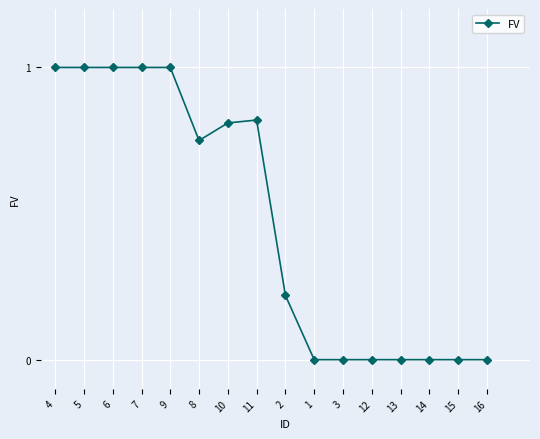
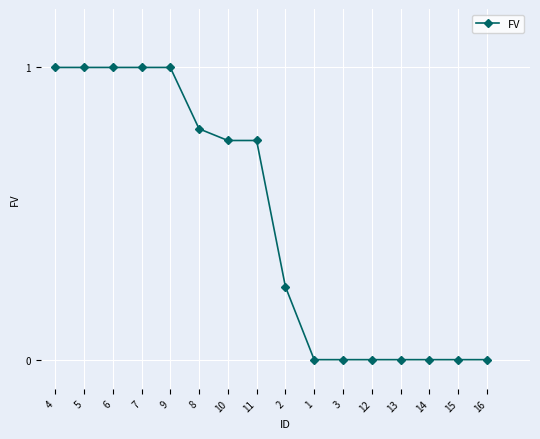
  {
    "4": 1.00,
    "5": 1.00,
    "6": 1.00,
    "7": 1.00,
    "9": 1.00,
-   "8": 0.75,
-   "10": 0.81,
-   "11": 0.82,
-   "2": 0.22,
+   "8": 0.79,
+   "10": 0.75,
+   "11": 0.75,
+   "2": 0.25,
    "1": 0.00,
    "3": 0.00,
    "12": 0.00,
    "13": 0.00,
    "14": 0.00,
    "15": 0.00,
    "16": 0.00
  }
